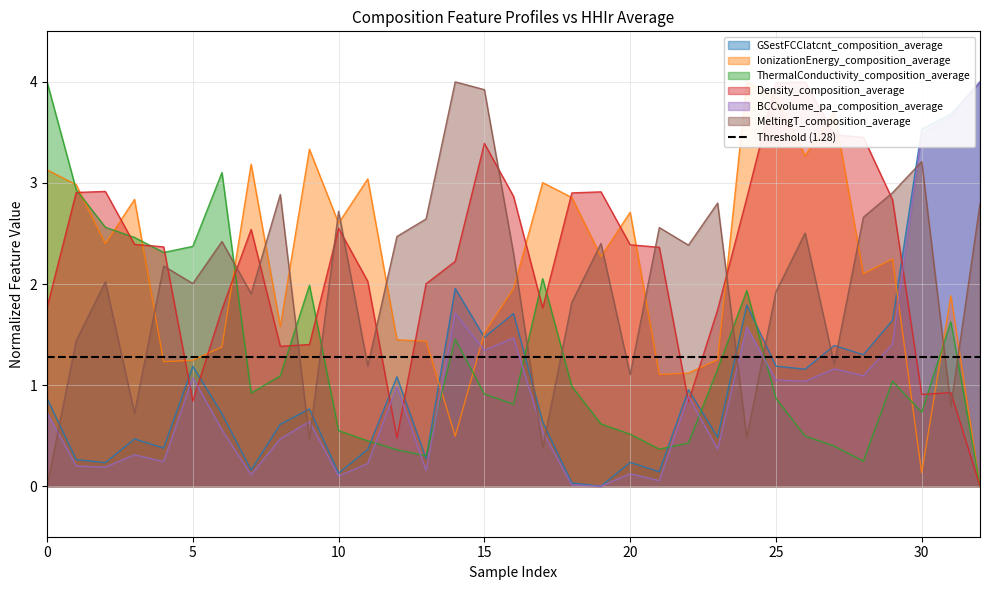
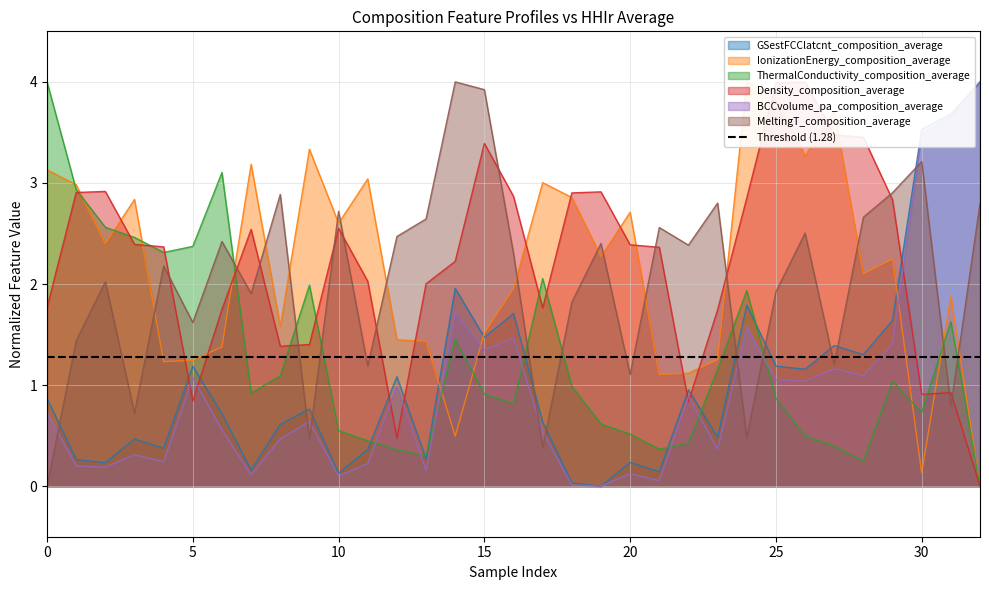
  {
    "GSestFCClatcnt_composition_average": {
      "0": 0.87,
      "5": 1.19,
      "10": 0.13,
      "15": 1.47,
      "20": 0.23,
      "25": 1.19
    },
    "IonizationEnergy_composition_average": {
      "0": 3.13,
      "5": 1.25,
      "10": 2.60,
      "15": 1.52,
      "20": 2.71,
      "30": 0.13
    },
    "ThermalConductivity_composition_average": {
      "0": 4.00,
      "5": 2.37,
      "10": 0.55,
      "15": 0.91,
      "20": 0.51,
      "25": 0.87,
      "30": 0.73
    },
    "Density_composition_average": {
      "0": 1.77,
      "5": 0.84,
      "10": 2.55,
      "15": 3.39,
      "20": 2.39,
      "30": 0.91
    },
    "BCCvolume_pa_composition_average": {
      "0": 0.73,
      "5": 1.08,
      "10": 0.10,
      "15": 1.34,
      "20": 0.12,
      "25": 1.05
    },
    "MeltingT_composition_average": {
      "0": 0.00,
-     "5": 2.00,
+     "5": 1.62,
      "10": 2.72,
      "15": 3.92,
      "20": 1.10,
      "25": 1.92,
      "30": 3.21
    }
  }
